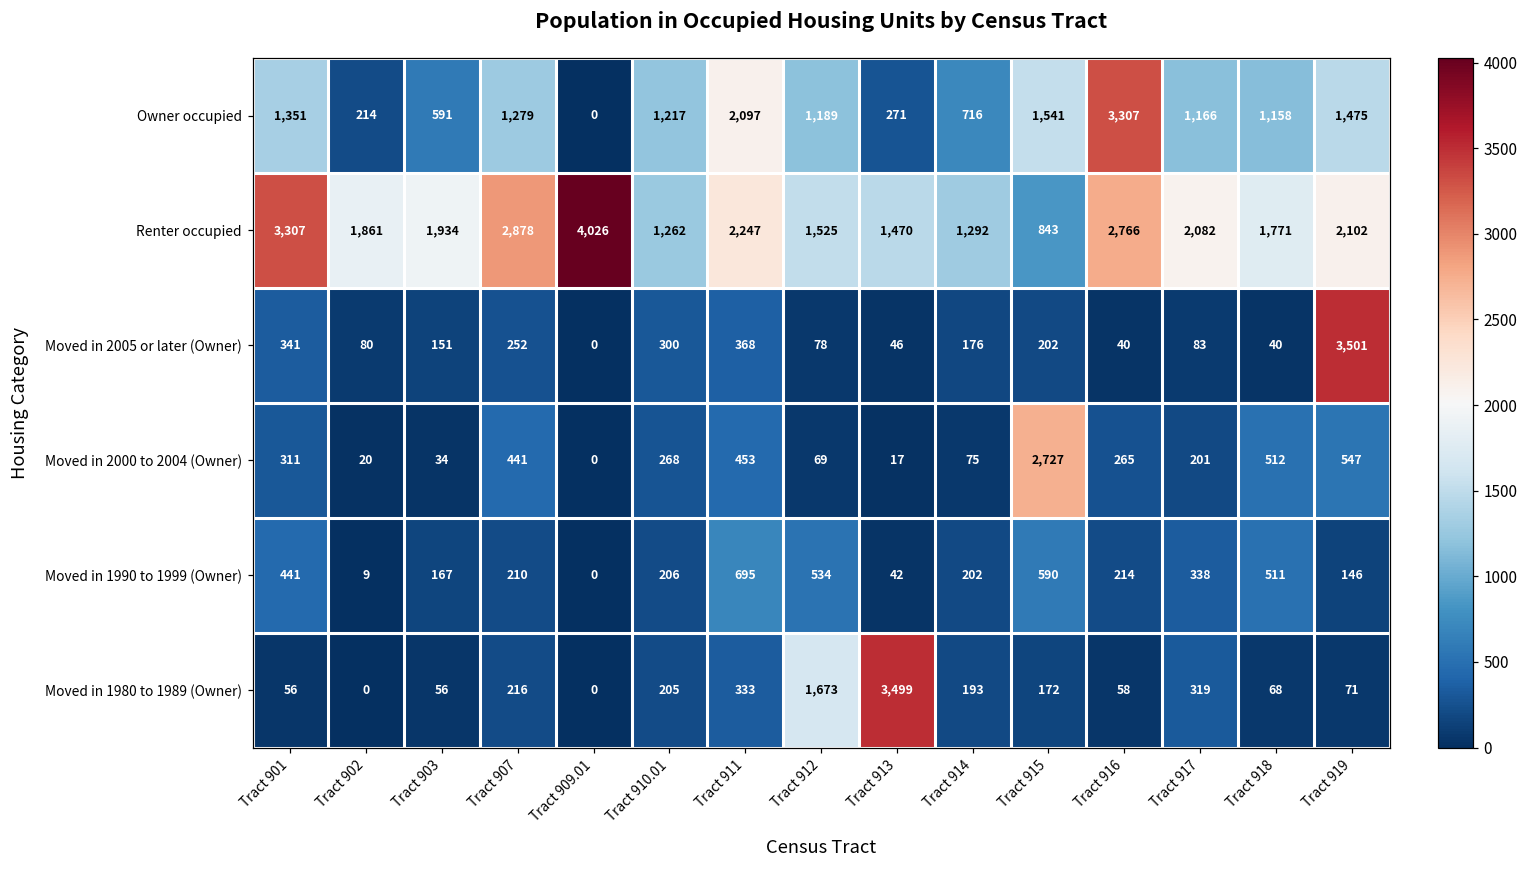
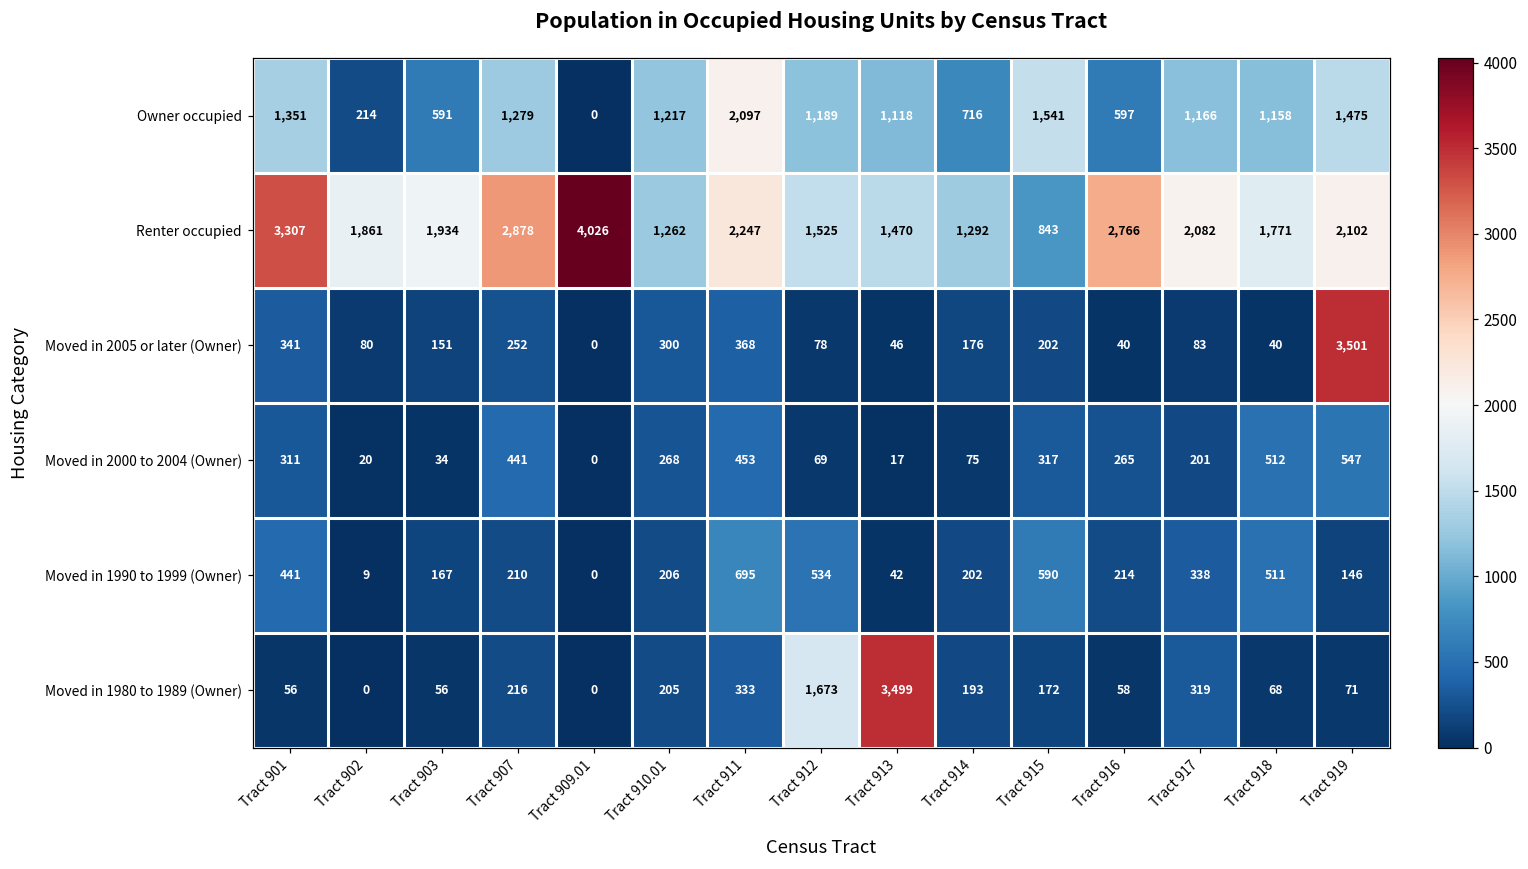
  {
    "Owner occupied": {
      "Tract 901": "1,351",
      "Tract 902": "214",
      "Tract 903": "591",
      "Tract 907": "1,279",
      "Tract 909.01": "0",
      "Tract 910.01": "1,217",
      "Tract 911": "2,097",
      "Tract 912": "1,189",
-     "Tract 913": "271",
+     "Tract 913": "1,118",
      "Tract 914": "716",
      "Tract 915": "1,541",
-     "Tract 916": "3,307",
+     "Tract 916": "597",
      "Tract 917": "1,166",
      "Tract 918": "1,158",
      "Tract 919": "1,475"
    },
    "Renter occupied": {
      "Tract 901": "3,307",
      "Tract 902": "1,861",
      "Tract 903": "1,934",
      "Tract 907": "2,878",
      "Tract 909.01": "4,026",
      "Tract 910.01": "1,262",
      "Tract 911": "2,247",
      "Tract 912": "1,525",
      "Tract 913": "1,470",
      "Tract 914": "1,292",
      "Tract 915": "843",
      "Tract 916": "2,766",
      "Tract 917": "2,082",
      "Tract 918": "1,771",
      "Tract 919": "2,102"
    },
    "Moved in 2005 or later (Owner)": {
      "Tract 901": "341",
      "Tract 902": "80",
      "Tract 903": "151",
      "Tract 907": "252",
      "Tract 909.01": "0",
      "Tract 910.01": "300",
      "Tract 911": "368",
      "Tract 912": "78",
      "Tract 913": "46",
      "Tract 914": "176",
      "Tract 915": "202",
      "Tract 916": "40",
      "Tract 917": "83",
      "Tract 918": "40",
      "Tract 919": "3,501"
    },
    "Moved in 2000 to 2004 (Owner)": {
      "Tract 901": "311",
      "Tract 902": "20",
      "Tract 903": "34",
      "Tract 907": "441",
      "Tract 909.01": "0",
      "Tract 910.01": "268",
      "Tract 911": "453",
      "Tract 912": "69",
      "Tract 913": "17",
      "Tract 914": "75",
-     "Tract 915": "2,727",
+     "Tract 915": "317",
      "Tract 916": "265",
      "Tract 917": "201",
      "Tract 918": "512",
      "Tract 919": "547"
    },
    "Moved in 1990 to 1999 (Owner)": {
      "Tract 901": "441",
      "Tract 902": "9",
      "Tract 903": "167",
      "Tract 907": "210",
      "Tract 909.01": "0",
      "Tract 910.01": "206",
      "Tract 911": "695",
      "Tract 912": "534",
      "Tract 913": "42",
      "Tract 914": "202",
      "Tract 915": "590",
      "Tract 916": "214",
      "Tract 917": "338",
      "Tract 918": "511",
      "Tract 919": "146"
    },
    "Moved in 1980 to 1989 (Owner)": {
      "Tract 901": "56",
      "Tract 902": "0",
      "Tract 903": "56",
      "Tract 907": "216",
      "Tract 909.01": "0",
      "Tract 910.01": "205",
      "Tract 911": "333",
      "Tract 912": "1,673",
      "Tract 913": "3,499",
      "Tract 914": "193",
      "Tract 915": "172",
      "Tract 916": "58",
      "Tract 917": "319",
      "Tract 918": "68",
      "Tract 919": "71"
    }
  }
